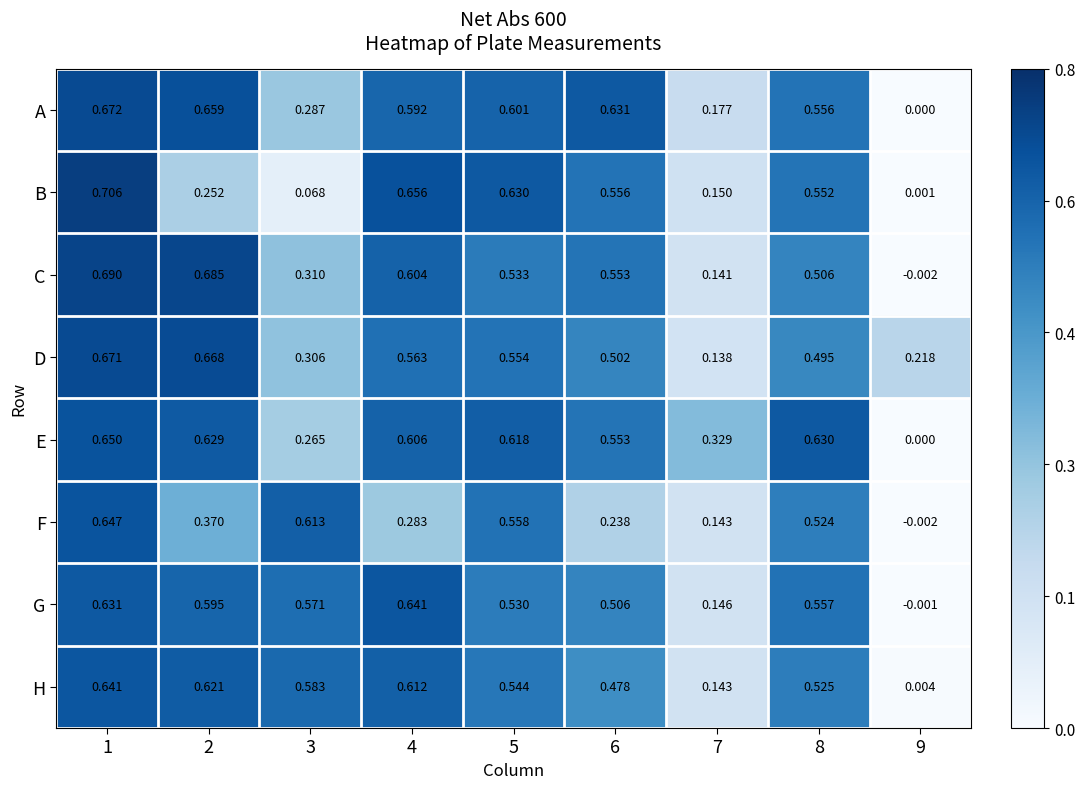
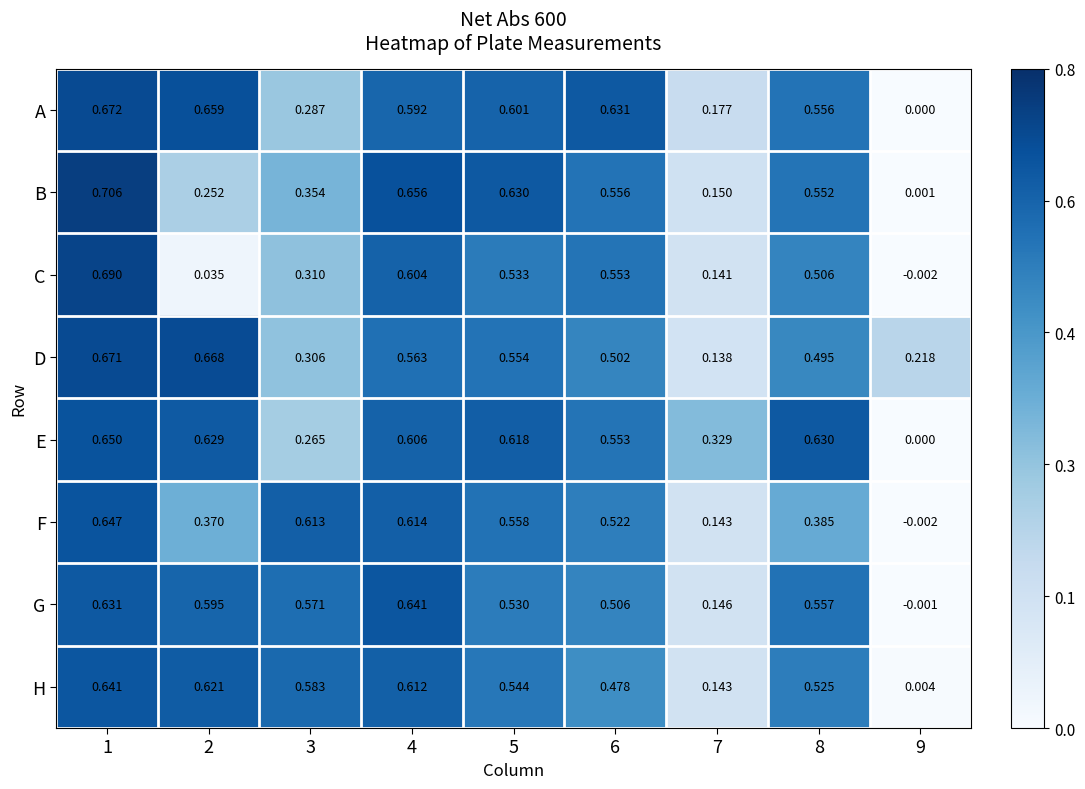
  {
    "A": {
      "1": 0.672,
      "2": 0.659,
      "3": 0.287,
      "4": 0.592,
      "5": 0.601,
      "6": 0.631,
      "7": 0.177,
      "8": 0.556,
      "9": 0.000
    },
    "B": {
      "1": 0.706,
      "2": 0.252,
-     "3": 0.068,
+     "3": 0.354,
      "4": 0.656,
      "5": 0.630,
      "6": 0.556,
      "7": 0.150,
      "8": 0.552,
      "9": 0.001
    },
    "C": {
      "1": 0.690,
-     "2": 0.685,
+     "2": 0.035,
      "3": 0.310,
      "4": 0.604,
      "5": 0.533,
      "6": 0.553,
      "7": 0.141,
      "8": 0.506,
      "9": -0.002
    },
    "D": {
      "1": 0.671,
      "2": 0.668,
      "3": 0.306,
      "4": 0.563,
      "5": 0.554,
      "6": 0.502,
      "7": 0.138,
      "8": 0.495,
      "9": 0.218
    },
    "E": {
      "1": 0.650,
      "2": 0.629,
      "3": 0.265,
      "4": 0.606,
      "5": 0.618,
      "6": 0.553,
      "7": 0.329,
      "8": 0.630,
      "9": 0.000
    },
    "F": {
      "1": 0.647,
      "2": 0.370,
      "3": 0.613,
-     "4": 0.283,
+     "4": 0.614,
      "5": 0.558,
-     "6": 0.238,
+     "6": 0.522,
      "7": 0.143,
-     "8": 0.524,
+     "8": 0.385,
      "9": -0.002
    },
    "G": {
      "1": 0.631,
      "2": 0.595,
      "3": 0.571,
      "4": 0.641,
      "5": 0.530,
      "6": 0.506,
      "7": 0.146,
      "8": 0.557,
      "9": -0.001
    },
    "H": {
      "1": 0.641,
      "2": 0.621,
      "3": 0.583,
      "4": 0.612,
      "5": 0.544,
      "6": 0.478,
      "7": 0.143,
      "8": 0.525,
      "9": 0.004
    }
  }
